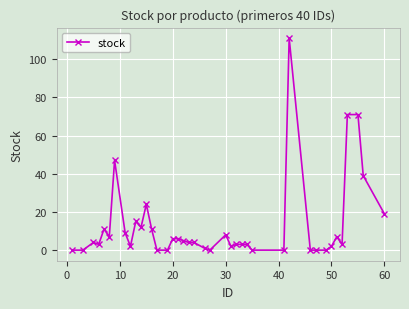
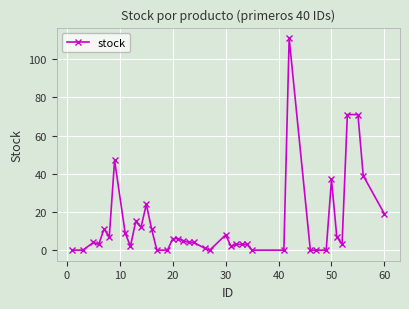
  {
    "20": 6,
    "30": 8,
-   "50": 2,
+   "50": 37,
    "60": 19
  }
